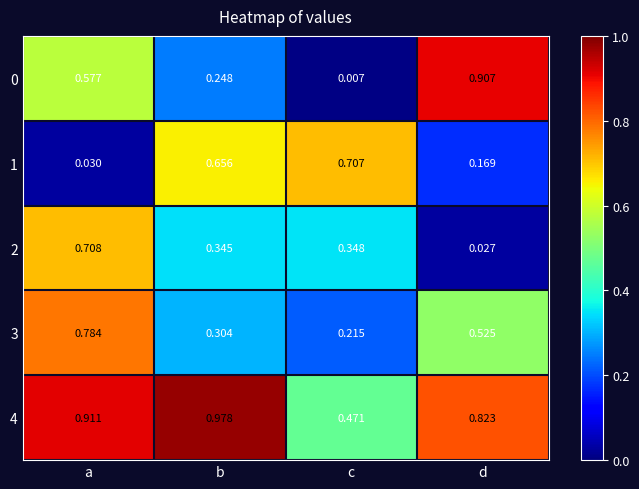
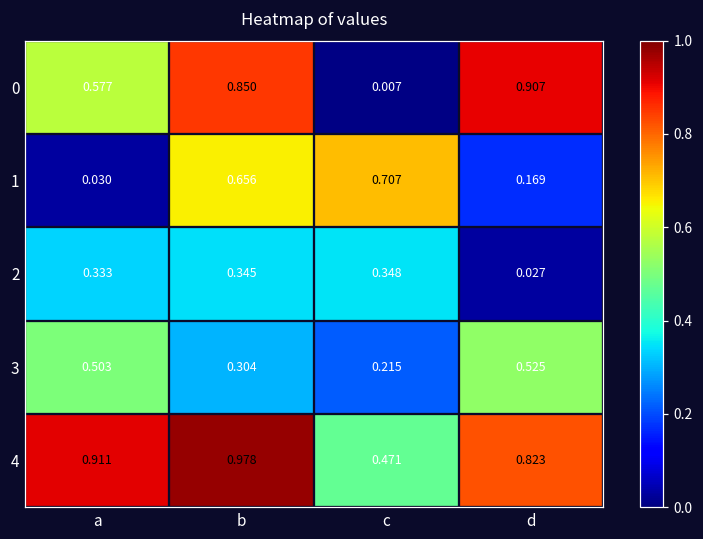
  {
    "0": {
      "a": 0.577,
-     "b": 0.248,
+     "b": 0.850,
      "c": 0.007,
      "d": 0.907
    },
    "1": {
      "a": 0.030,
      "b": 0.656,
      "c": 0.707,
      "d": 0.169
    },
    "2": {
-     "a": 0.708,
+     "a": 0.333,
      "b": 0.345,
      "c": 0.348,
      "d": 0.027
    },
    "3": {
-     "a": 0.784,
+     "a": 0.503,
      "b": 0.304,
      "c": 0.215,
      "d": 0.525
    },
    "4": {
      "a": 0.911,
      "b": 0.978,
      "c": 0.471,
      "d": 0.823
    }
  }
